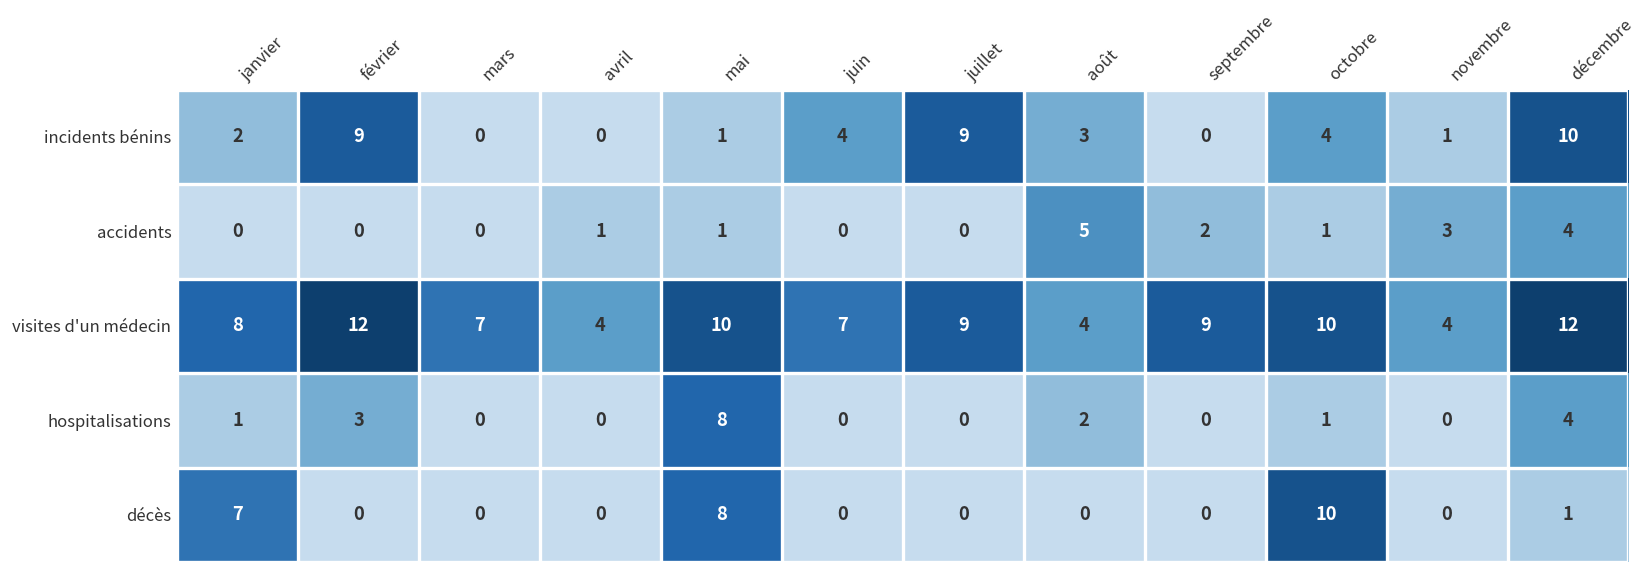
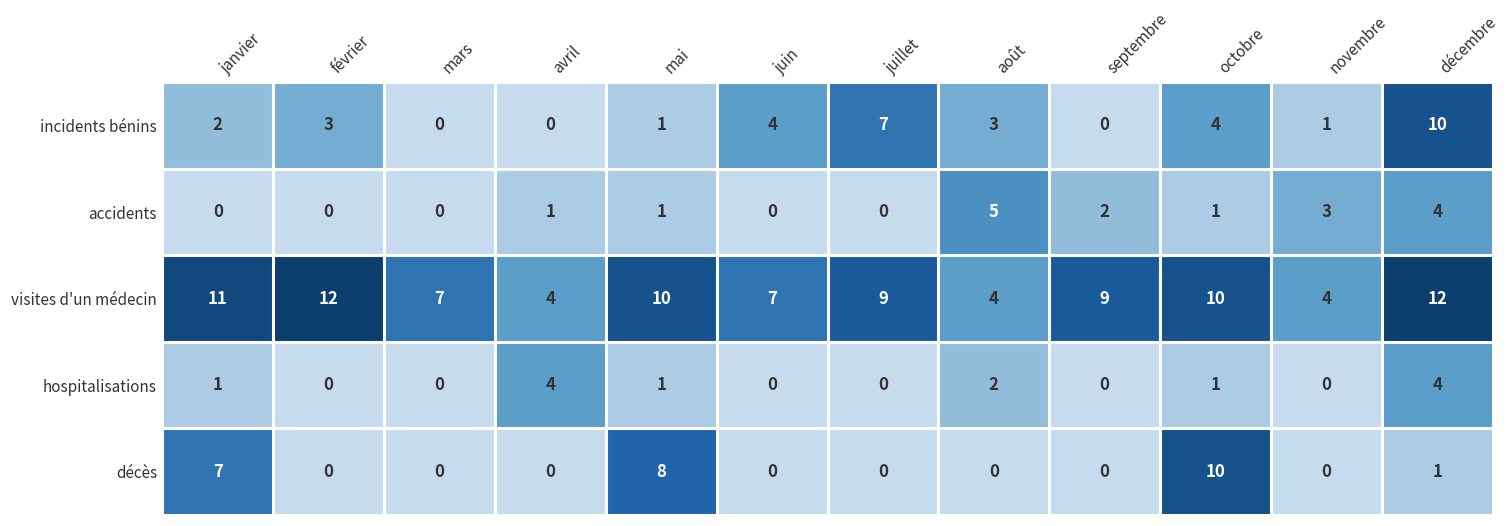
  {
    "incidents bénins": {
      "janvier": 2,
-     "février": 9,
+     "février": 3,
      "mars": 0,
      "avril": 0,
      "mai": 1,
      "juin": 4,
-     "juillet": 9,
+     "juillet": 7,
      "août": 3,
      "septembre": 0,
      "octobre": 4,
      "novembre": 1,
      "décembre": 10
    },
    "accidents": {
      "janvier": 0,
      "février": 0,
      "mars": 0,
      "avril": 1,
      "mai": 1,
      "juin": 0,
      "juillet": 0,
      "août": 5,
      "septembre": 2,
      "octobre": 1,
      "novembre": 3,
      "décembre": 4
    },
    "visites d'un médecin": {
-     "janvier": 8,
+     "janvier": 11,
      "février": 12,
      "mars": 7,
      "avril": 4,
      "mai": 10,
      "juin": 7,
      "juillet": 9,
      "août": 4,
      "septembre": 9,
      "octobre": 10,
      "novembre": 4,
      "décembre": 12
    },
    "hospitalisations": {
      "janvier": 1,
-     "février": 3,
+     "février": 0,
      "mars": 0,
-     "avril": 0,
-     "mai": 8,
+     "avril": 4,
+     "mai": 1,
      "juin": 0,
      "juillet": 0,
      "août": 2,
      "septembre": 0,
      "octobre": 1,
      "novembre": 0,
      "décembre": 4
    },
    "décès": {
      "janvier": 7,
      "février": 0,
      "mars": 0,
      "avril": 0,
      "mai": 8,
      "juin": 0,
      "juillet": 0,
      "août": 0,
      "septembre": 0,
      "octobre": 10,
      "novembre": 0,
      "décembre": 1
    }
  }
